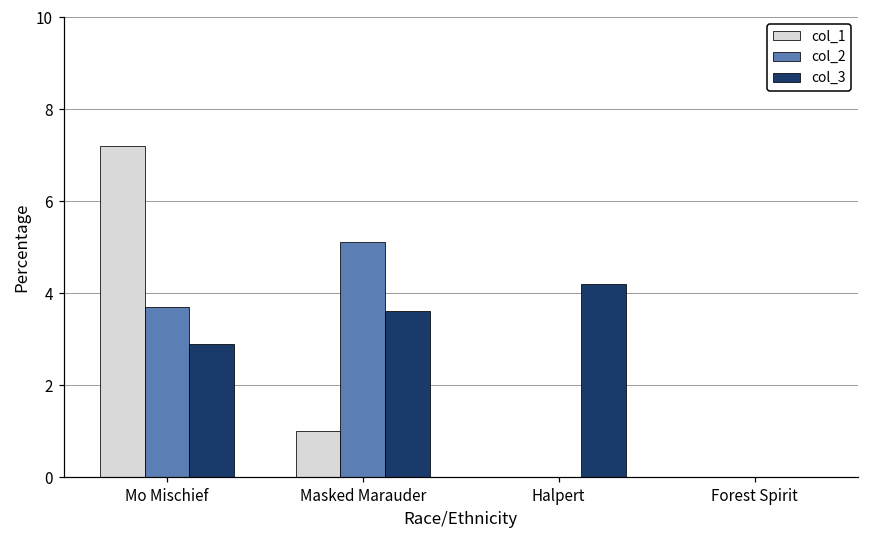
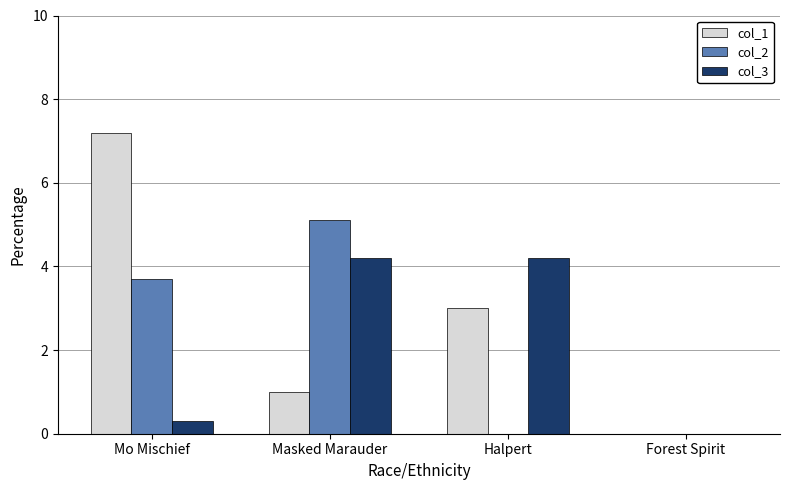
  {
    "col_1": {
      "Mo Mischief": 7.2,
      "Masked Marauder": 1,
-     "Halpert": 0,
+     "Halpert": 3,
      "Forest Spirit": 0
    },
    "col_2": {
      "Mo Mischief": 3.7,
      "Masked Marauder": 5.1,
      "Halpert": 0.0,
      "Forest Spirit": 0.0
    },
    "col_3": {
-     "Mo Mischief": 2.9,
-     "Masked Marauder": 3.6,
+     "Mo Mischief": 0.3,
+     "Masked Marauder": 4.2,
      "Halpert": 4.2,
      "Forest Spirit": 0.0
    }
  }
